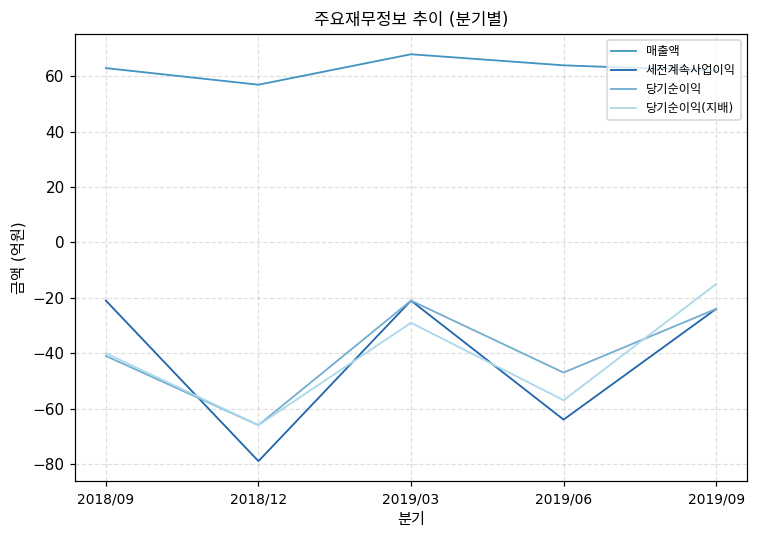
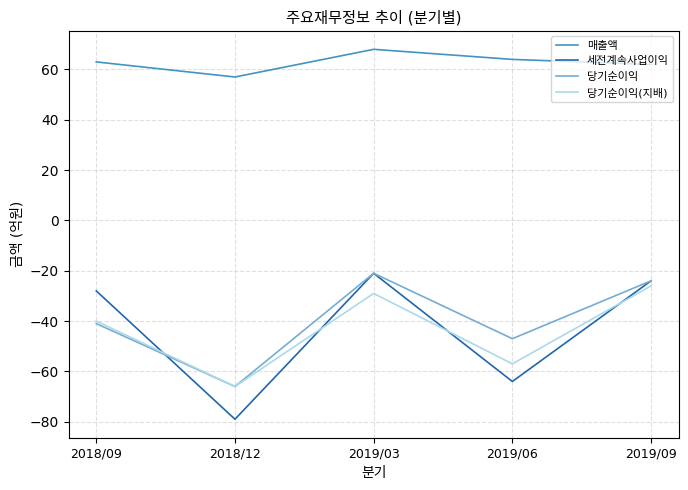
  {
    "세전계속사업이익": {
-     "2018/09": -21,
+     "2018/09": -28,
      "2018/12": -79,
      "2019/06": -64
    },
    "당기순이익(지배)": {
      "2019/03": -29,
      "2019/06": -57,
-     "2019/09": -15
+     "2019/09": -26
    }
  }
